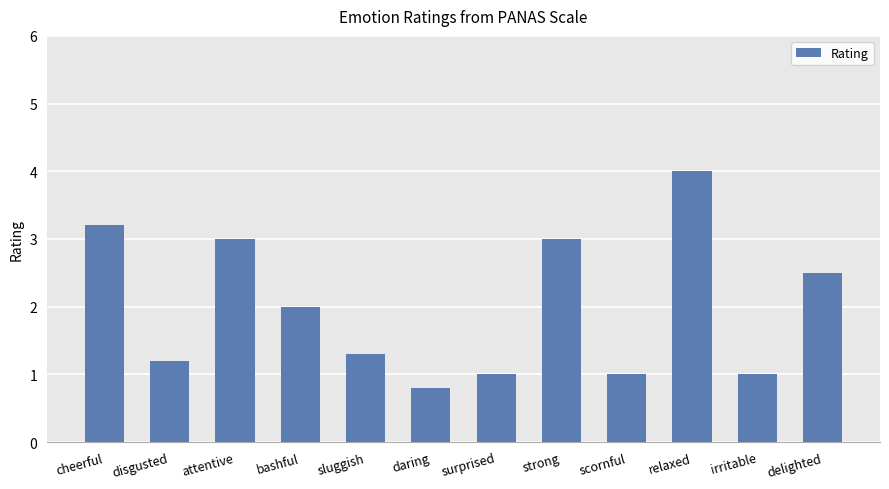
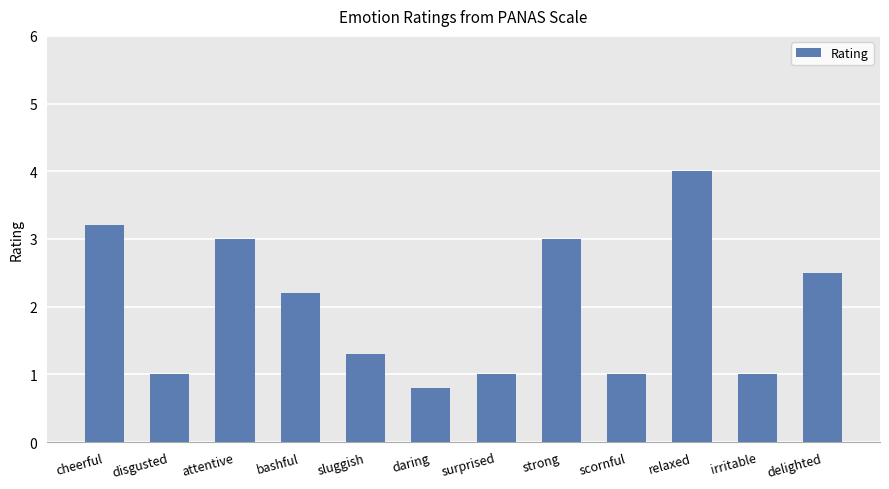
  {
    "cheerful": 3.2,
-   "disgusted": 1.2,
+   "disgusted": 1.0,
    "attentive": 3.0,
-   "bashful": 2.0,
+   "bashful": 2.2,
    "sluggish": 1.3,
    "daring": 0.8,
    "surprised": 1.0,
    "strong": 3.0,
    "scornful": 1.0,
    "relaxed": 4.0,
    "irritable": 1.0,
    "delighted": 2.5
  }
